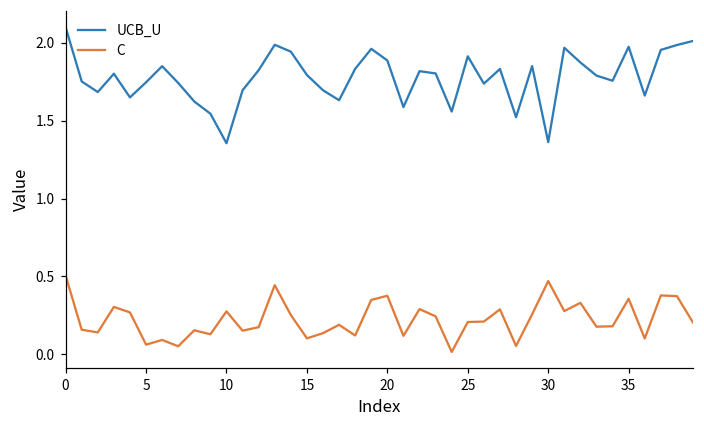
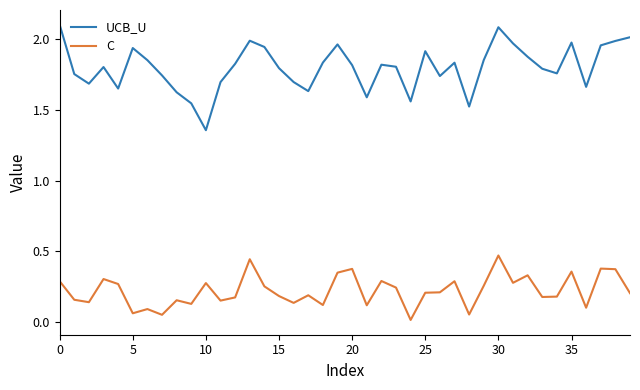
  {
    "UCB_U": {
      "0": 2.10,
-     "5": 1.75,
+     "5": 1.94,
      "10": 1.36,
      "15": 1.79,
-     "20": 1.89,
+     "20": 1.81,
      "25": 1.91,
-     "30": 1.36,
+     "30": 2.08,
      "35": 1.97
    },
    "C": {
-     "0": 0.51,
+     "0": 0.29,
      "5": 0.06,
      "10": 0.28,
-     "15": 0.10,
+     "15": 0.18,
      "20": 0.38,
      "25": 0.21,
      "30": 0.47,
      "35": 0.36
    }
  }
